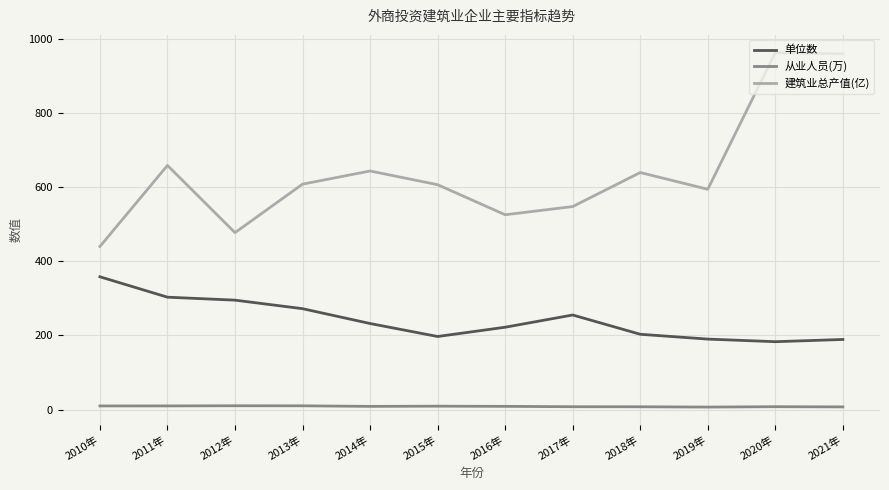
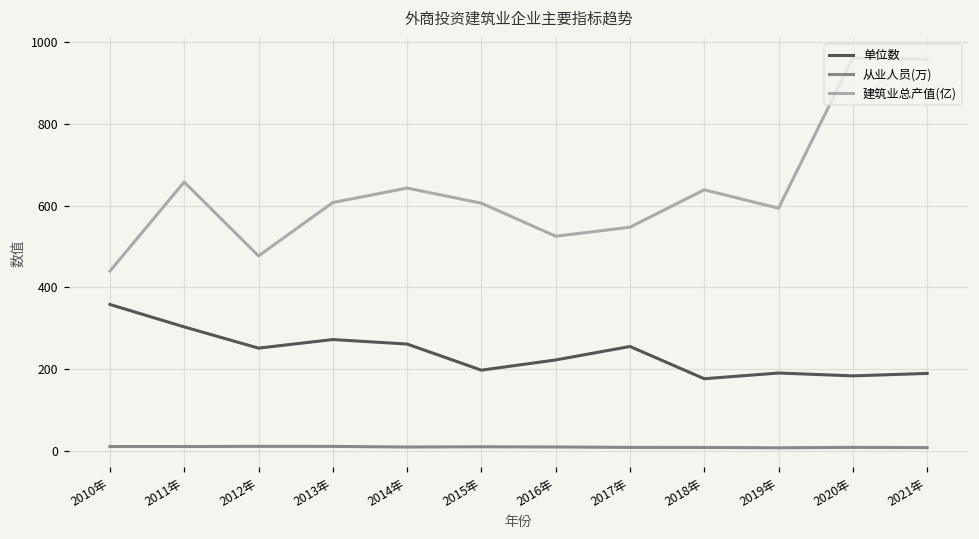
  {
    "单位数": {
      "2010年": 360,
      "2011年": 300,
-     "2012年": 300,
+     "2012年": 250,
      "2013年": 270,
-     "2014年": 230,
+     "2014年": 260,
      "2015年": 200,
      "2016年": 220,
      "2017年": 260,
-     "2018年": 200,
+     "2018年": 180,
      "2019年": 190,
      "2020年": 180,
      "2021年": 190
    }
  }
